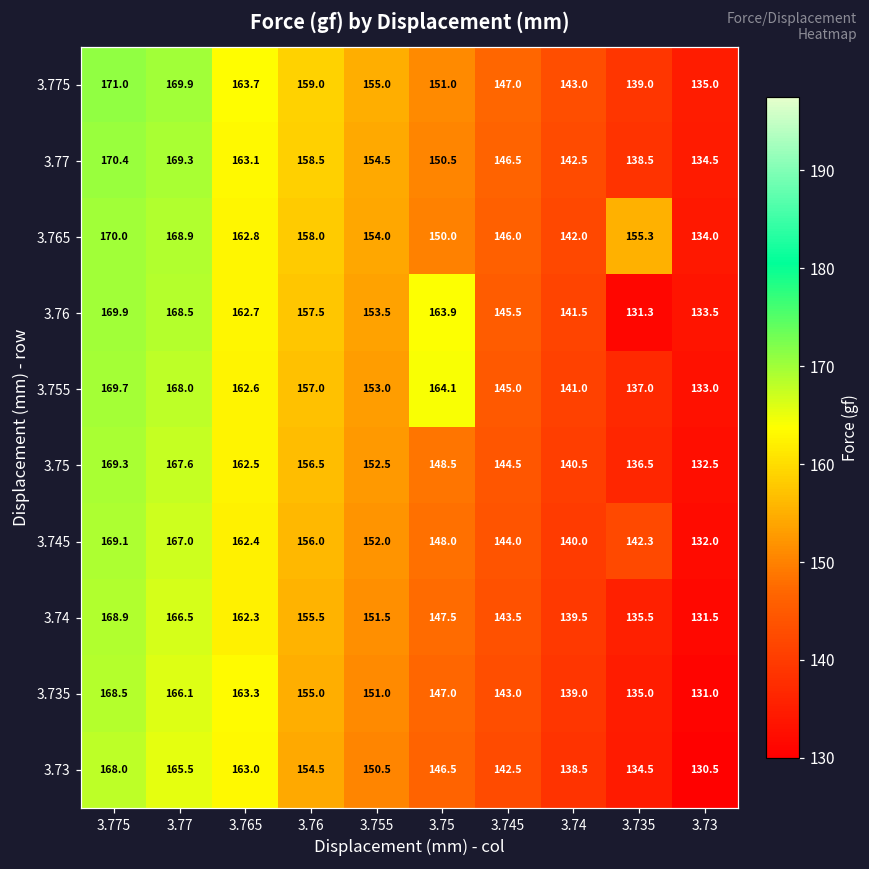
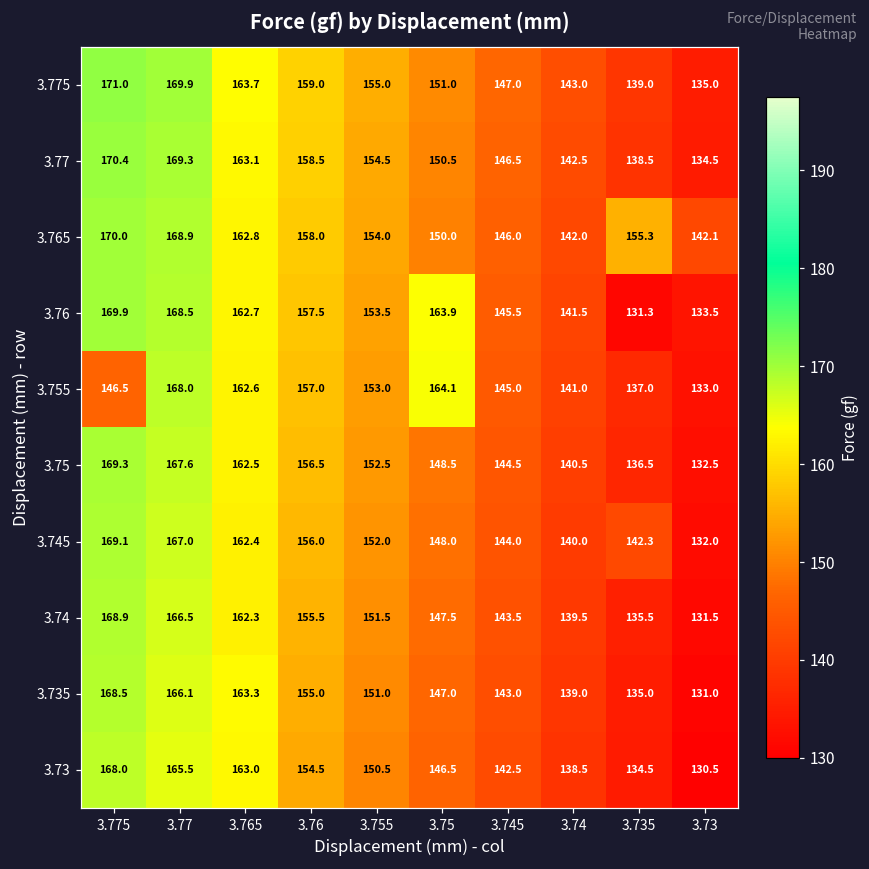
  {
    "3.775": {
      "3.775": 171.0,
      "3.77": 169.9,
      "3.765": 163.7,
      "3.76": 159.0,
      "3.755": 155.0,
      "3.75": 151.0,
      "3.745": 147.0,
      "3.74": 143.0,
      "3.735": 139.0,
      "3.73": 135.0
    },
    "3.77": {
      "3.775": 170.4,
      "3.77": 169.3,
      "3.765": 163.1,
      "3.76": 158.5,
      "3.755": 154.5,
      "3.75": 150.5,
      "3.745": 146.5,
      "3.74": 142.5,
      "3.735": 138.5,
      "3.73": 134.5
    },
    "3.765": {
      "3.775": 170.0,
      "3.77": 168.9,
      "3.765": 162.8,
      "3.76": 158.0,
      "3.755": 154.0,
      "3.75": 150.0,
      "3.745": 146.0,
      "3.74": 142.0,
      "3.735": 155.3,
-     "3.73": 134.0
+     "3.73": 142.1
    },
    "3.76": {
      "3.775": 169.9,
      "3.77": 168.5,
      "3.765": 162.7,
      "3.76": 157.5,
      "3.755": 153.5,
      "3.75": 163.9,
      "3.745": 145.5,
      "3.74": 141.5,
      "3.735": 131.3,
      "3.73": 133.5
    },
    "3.755": {
-     "3.775": 169.7,
+     "3.775": 146.5,
      "3.77": 168.0,
      "3.765": 162.6,
      "3.76": 157.0,
      "3.755": 153.0,
      "3.75": 164.1,
      "3.745": 145.0,
      "3.74": 141.0,
      "3.735": 137.0,
      "3.73": 133.0
    },
    "3.75": {
      "3.775": 169.3,
      "3.77": 167.6,
      "3.765": 162.5,
      "3.76": 156.5,
      "3.755": 152.5,
      "3.75": 148.5,
      "3.745": 144.5,
      "3.74": 140.5,
      "3.735": 136.5,
      "3.73": 132.5
    },
    "3.745": {
      "3.775": 169.1,
      "3.77": 167.0,
      "3.765": 162.4,
      "3.76": 156.0,
      "3.755": 152.0,
      "3.75": 148.0,
      "3.745": 144.0,
      "3.74": 140.0,
      "3.735": 142.3,
      "3.73": 132.0
    },
    "3.74": {
      "3.775": 168.9,
      "3.77": 166.5,
      "3.765": 162.3,
      "3.76": 155.5,
      "3.755": 151.5,
      "3.75": 147.5,
      "3.745": 143.5,
      "3.74": 139.5,
      "3.735": 135.5,
      "3.73": 131.5
    },
    "3.735": {
      "3.775": 168.5,
      "3.77": 166.1,
      "3.765": 163.3,
      "3.76": 155.0,
      "3.755": 151.0,
      "3.75": 147.0,
      "3.745": 143.0,
      "3.74": 139.0,
      "3.735": 135.0,
      "3.73": 131.0
    },
    "3.73": {
      "3.775": 168.0,
      "3.77": 165.5,
      "3.765": 163.0,
      "3.76": 154.5,
      "3.755": 150.5,
      "3.75": 146.5,
      "3.745": 142.5,
      "3.74": 138.5,
      "3.735": 134.5,
      "3.73": 130.5
    }
  }
